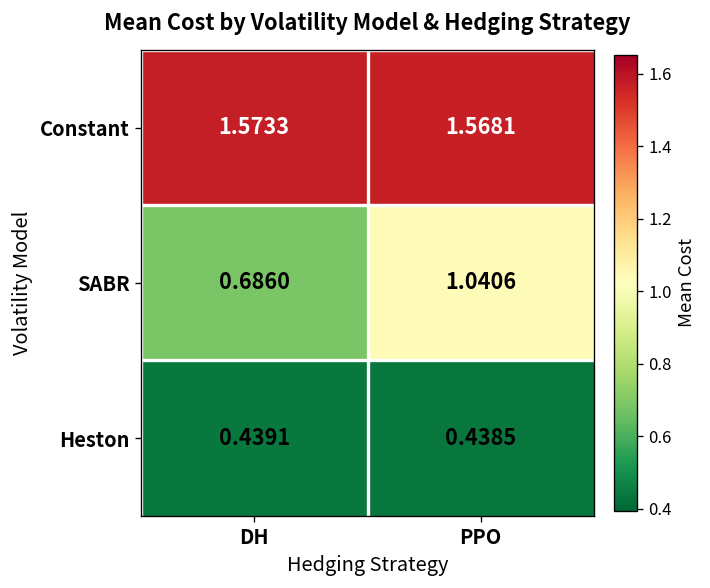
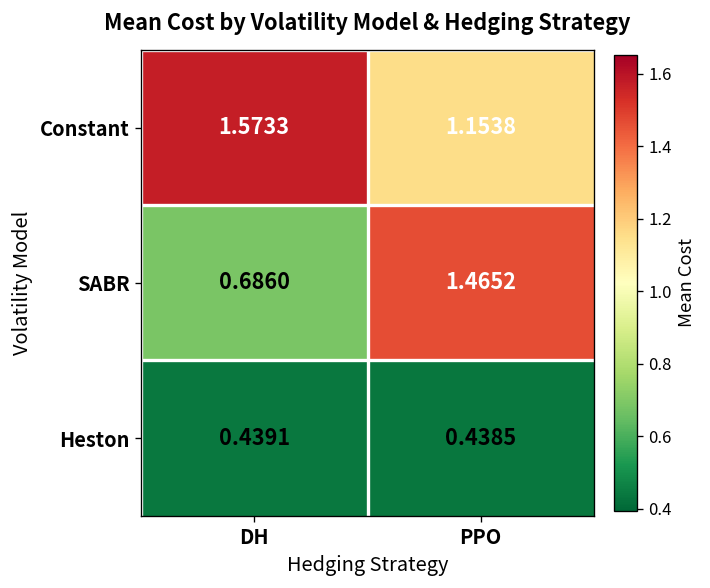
  {
    "Constant": {
      "DH": 1.5733,
-     "PPO": 1.5681
+     "PPO": 1.1538
    },
    "SABR": {
      "DH": 0.6860,
-     "PPO": 1.0406
+     "PPO": 1.4652
    },
    "Heston": {
      "DH": 0.4391,
      "PPO": 0.4385
    }
  }
